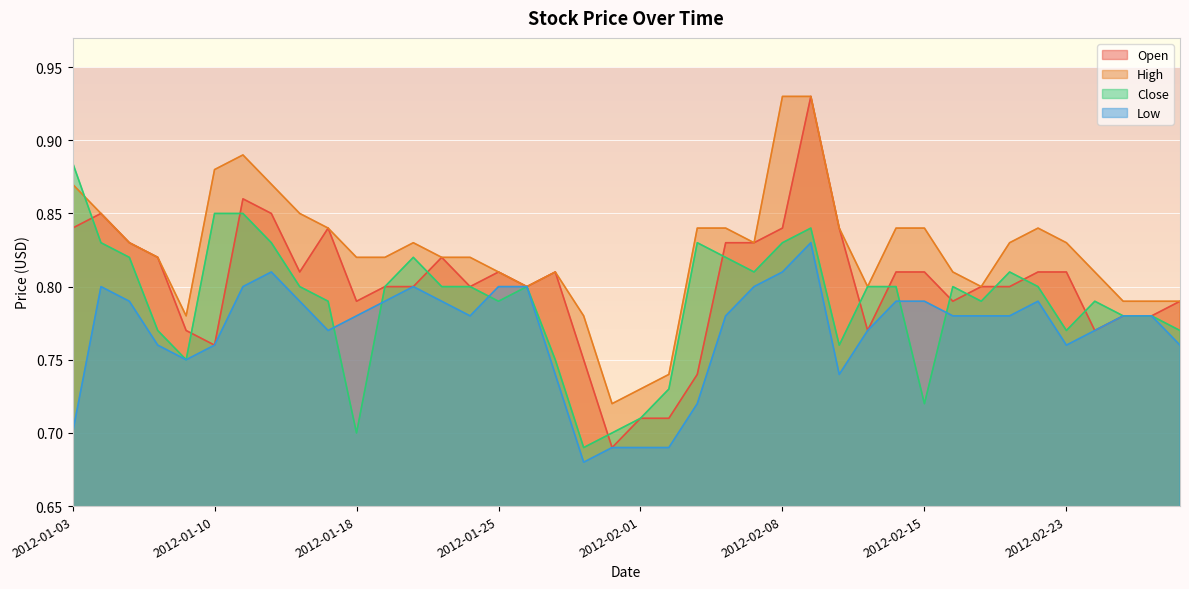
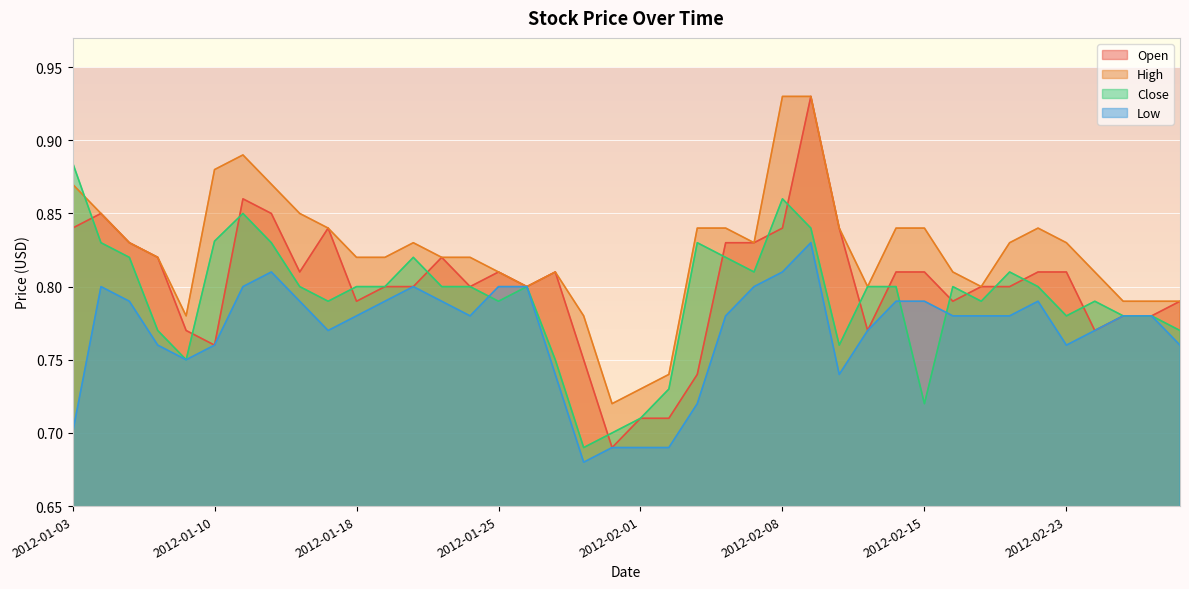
  {
    "Close": {
      "2012-01-03": 0.885,
-     "2012-01-10": 0.850,
-     "2012-01-18": 0.7,
+     "2012-01-10": 0.831,
+     "2012-01-18": 0.8,
      "2012-01-25": 0.790,
-     "2012-02-08": 0.83,
+     "2012-02-08": 0.86,
      "2012-02-15": 0.720,
-     "2012-02-23": 0.77
+     "2012-02-23": 0.78
    },
    "Low": {
      "2012-01-03": 0.700,
      "2012-01-18": 0.780,
      "2012-01-25": 0.800,
      "2012-02-01": 0.690,
      "2012-02-08": 0.810,
      "2012-02-15": 0.790,
      "2012-02-23": 0.760
    }
  }
